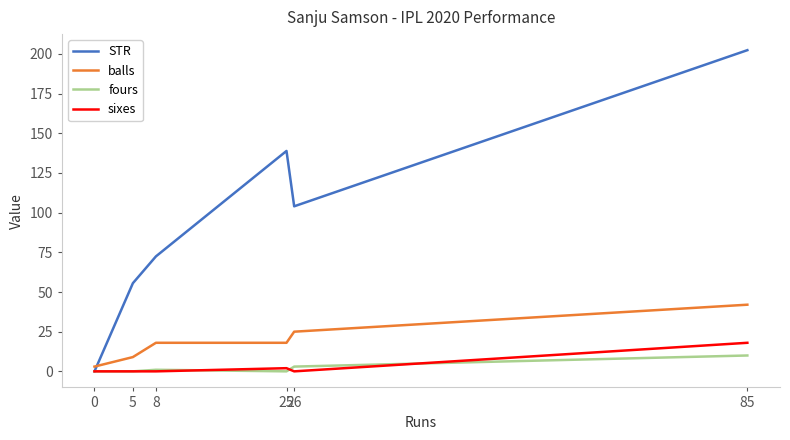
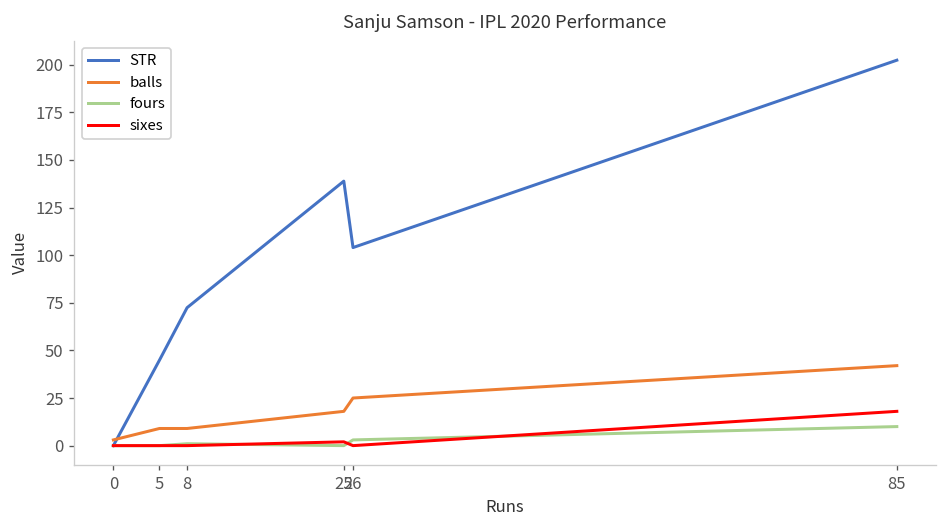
  {
    "STR": {
-     "5": 56,
+     "5": 45,
      "8": 72,
      "85": 202
    },
    "balls": {
      "0": 3,
      "5": 9,
-     "8": 18,
+     "8": 9,
      "85": 42
    },
    "fours": {
      "85": 10
    },
    "sixes": {
      "85": 18
    }
  }
